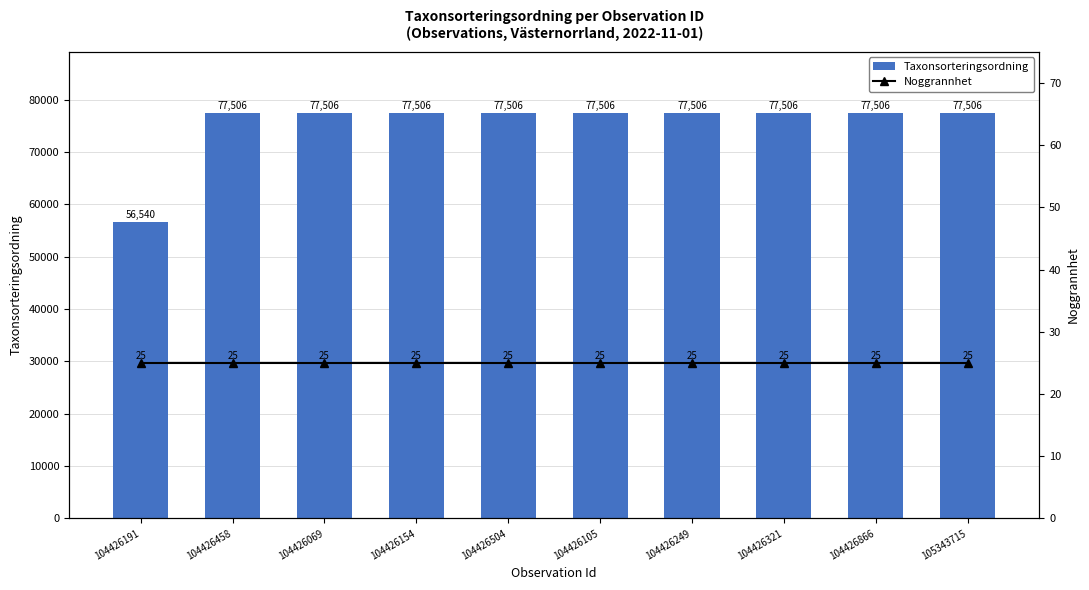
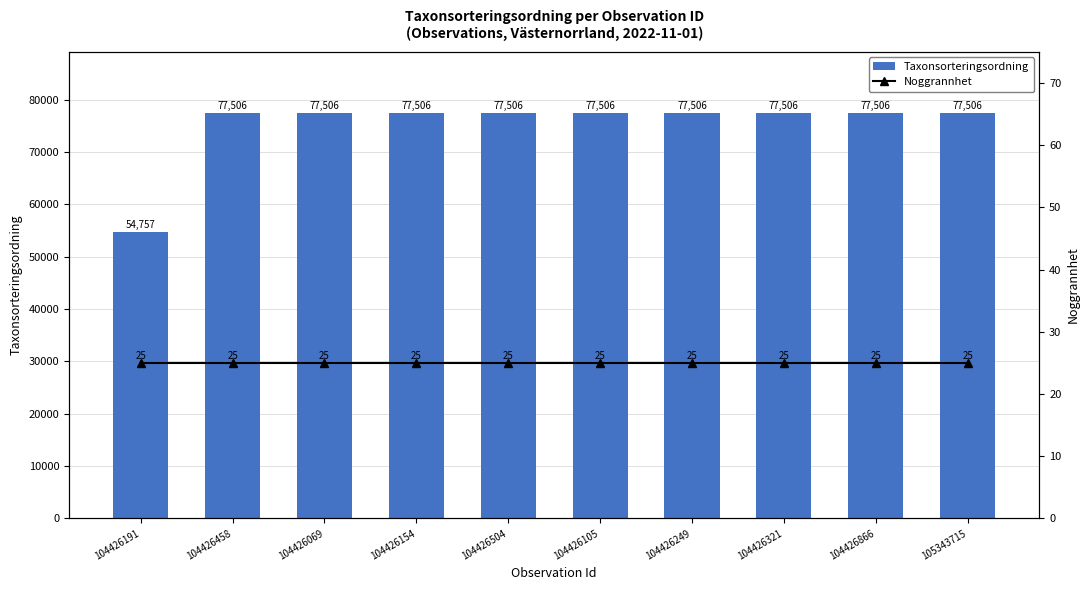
  {
    "Taxonsorteringsordning": {
-     "104426191": "56,540",
+     "104426191": "54,757",
      "104426458": "77,506",
      "104426069": "77,506",
      "104426154": "77,506",
      "104426504": "77,506",
      "104426105": "77,506",
      "104426249": "77,506",
      "104426321": "77,506",
      "104426866": "77,506",
      "105343715": "77,506"
    },
    "Noggrannhet": {
      "104426191": "25",
      "104426458": "25",
      "104426069": "25",
      "104426154": "25",
      "104426504": "25",
      "104426105": "25",
      "104426249": "25",
      "104426321": "25",
      "104426866": "25",
      "105343715": "25"
    }
  }
